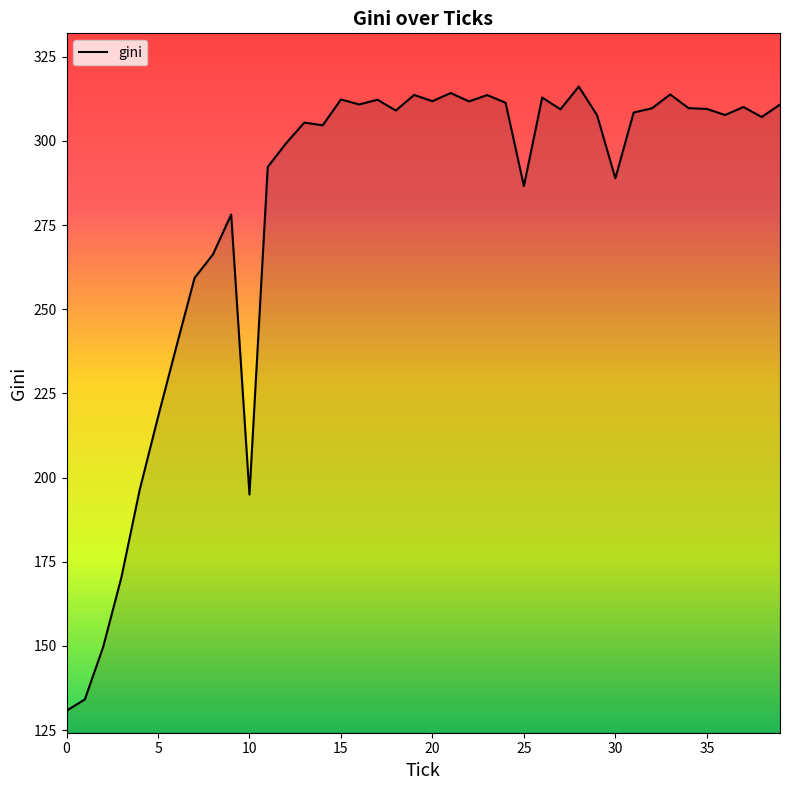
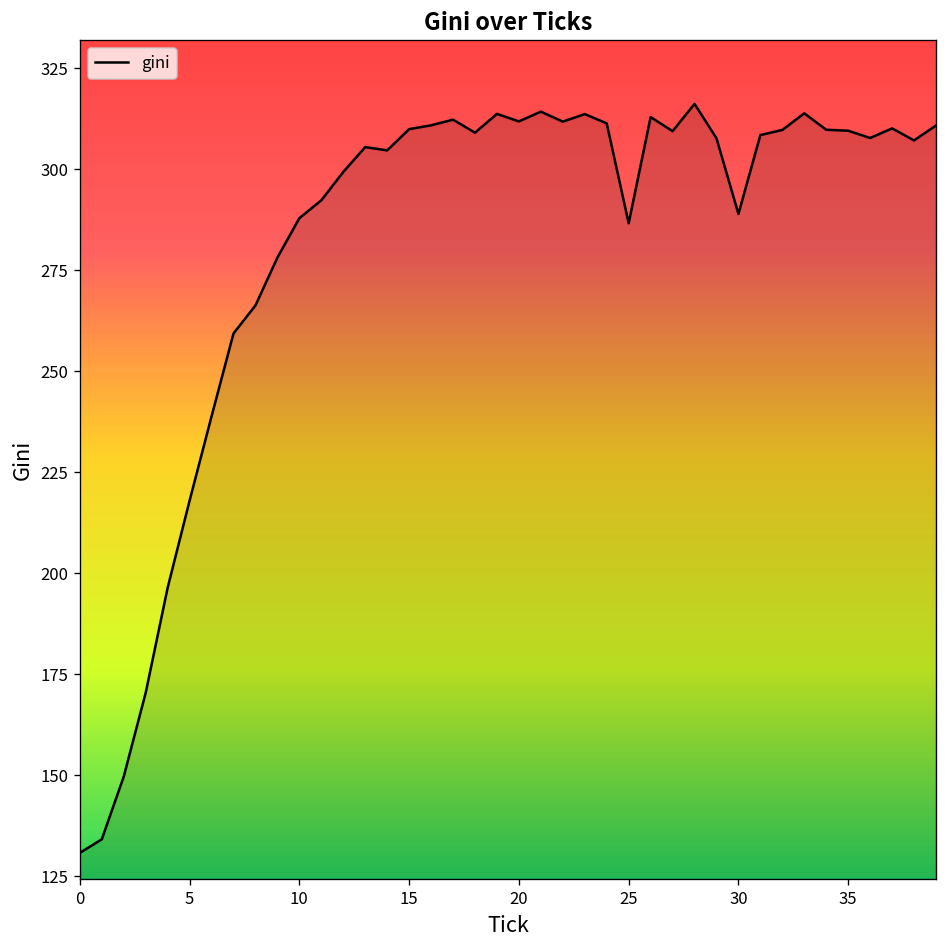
  {
    "0": 131,
    "5": 218,
-   "10": 195,
-   "15": 312,
+   "10": 288,
+   "15": 310,
    "20": 312,
    "25": 287,
    "30": 289,
    "35": 310
  }
